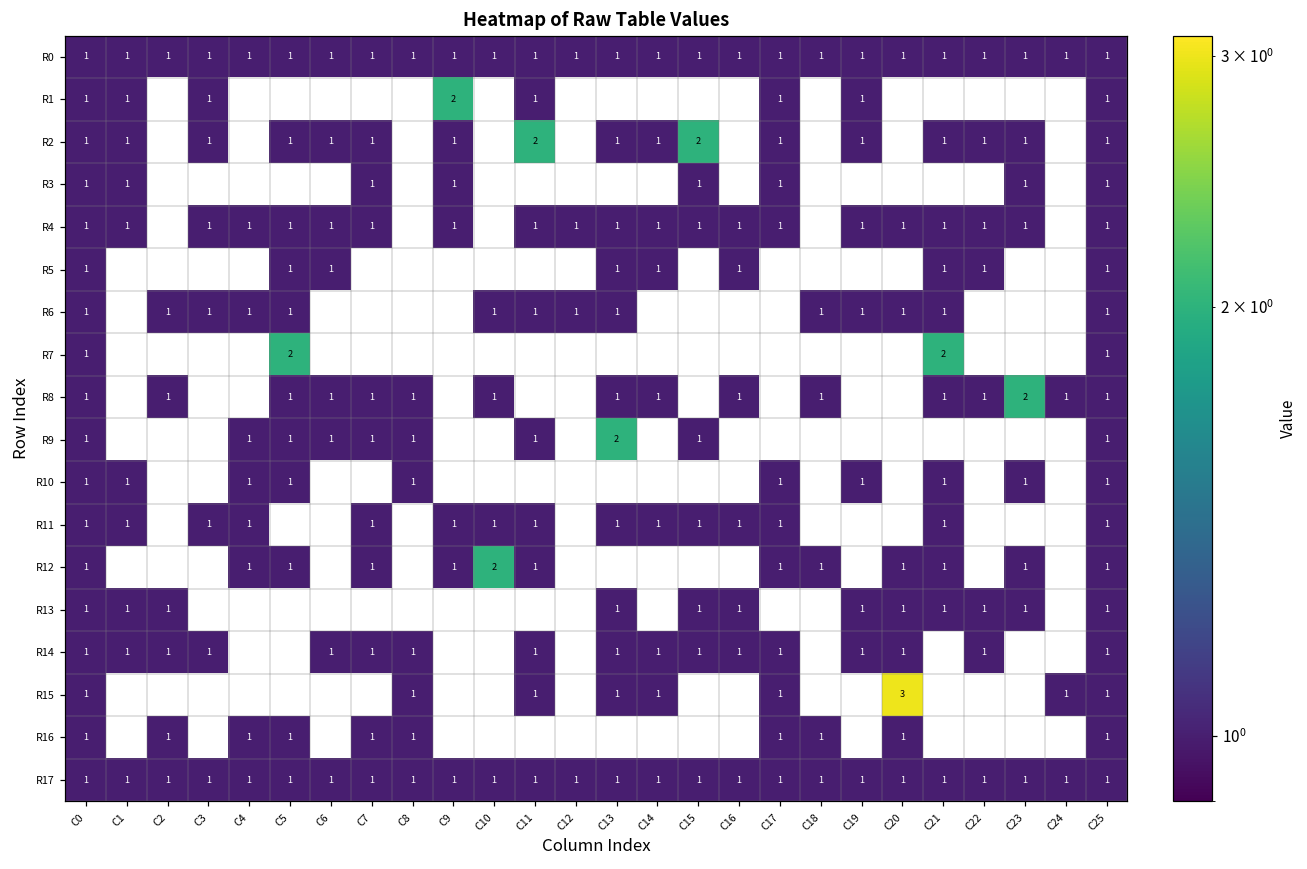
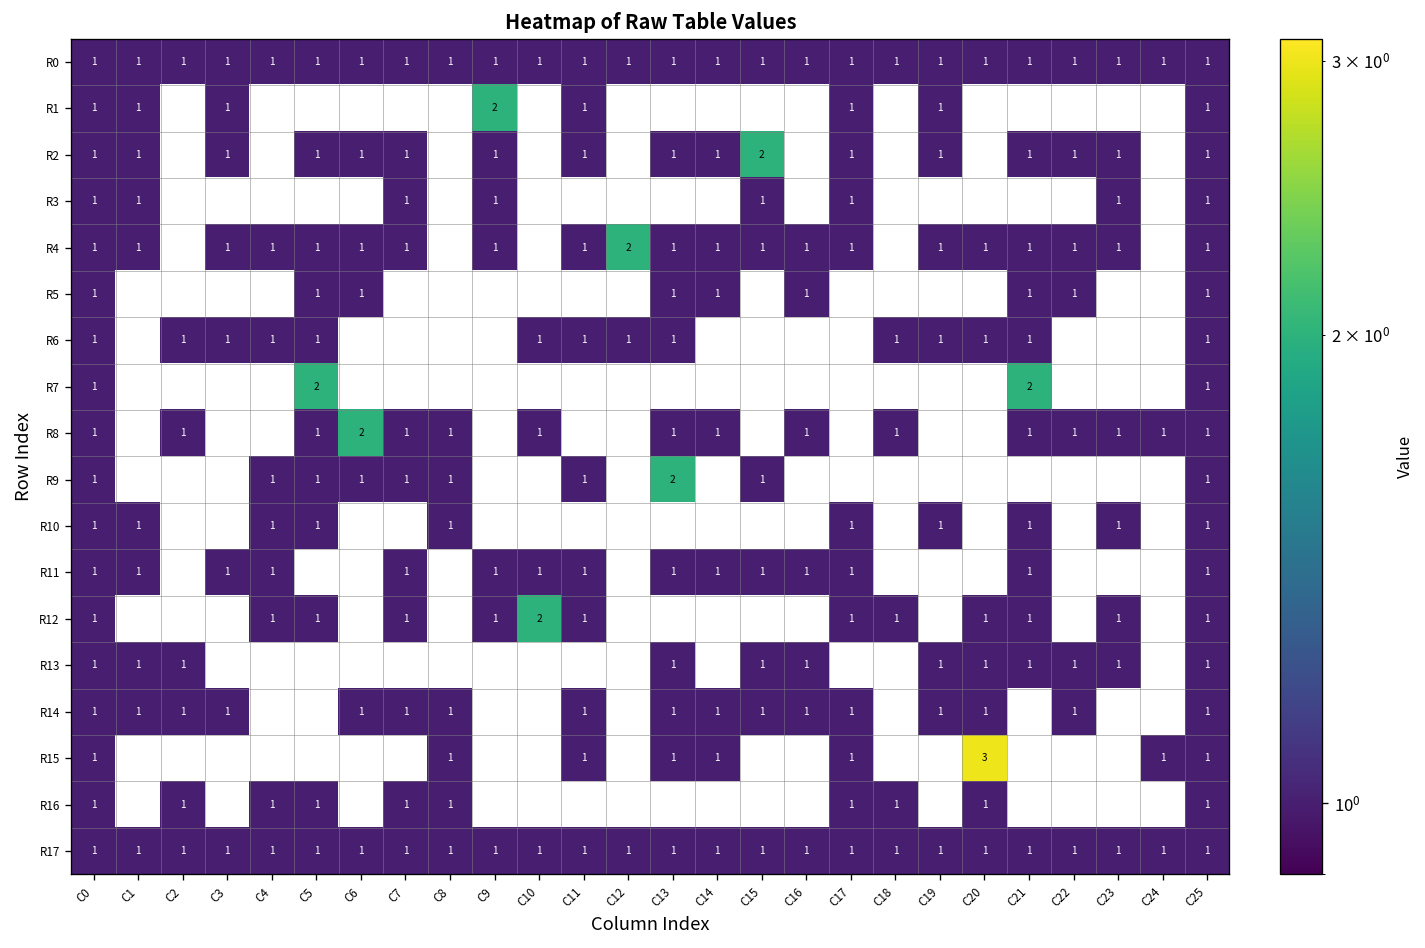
  {
    "R2": {
      "C0": 1,
      "C1": 1,
      "C3": 1,
      "C5": 1,
      "C6": 1,
      "C7": 1,
      "C9": 1,
-     "C11": 2,
+     "C11": 1,
      "C13": 1,
      "C14": 1,
      "C15": 2,
      "C17": 1,
      "C19": 1,
      "C21": 1,
      "C22": 1,
      "C23": 1,
      "C25": 1
    },
    "R4": {
      "C0": 1,
      "C1": 1,
      "C3": 1,
      "C4": 1,
      "C5": 1,
      "C6": 1,
      "C7": 1,
      "C9": 1,
      "C11": 1,
-     "C12": 1,
+     "C12": 2,
      "C13": 1,
      "C14": 1,
      "C15": 1,
      "C16": 1,
      "C17": 1,
      "C19": 1,
      "C20": 1,
      "C21": 1,
      "C22": 1,
      "C23": 1,
      "C25": 1
    },
    "R8": {
      "C0": 1,
      "C2": 1,
      "C5": 1,
-     "C6": 1,
+     "C6": 2,
      "C7": 1,
      "C8": 1,
      "C10": 1,
      "C13": 1,
      "C14": 1,
      "C16": 1,
      "C18": 1,
      "C21": 1,
      "C22": 1,
-     "C23": 2,
+     "C23": 1,
      "C24": 1,
      "C25": 1
    }
  }
